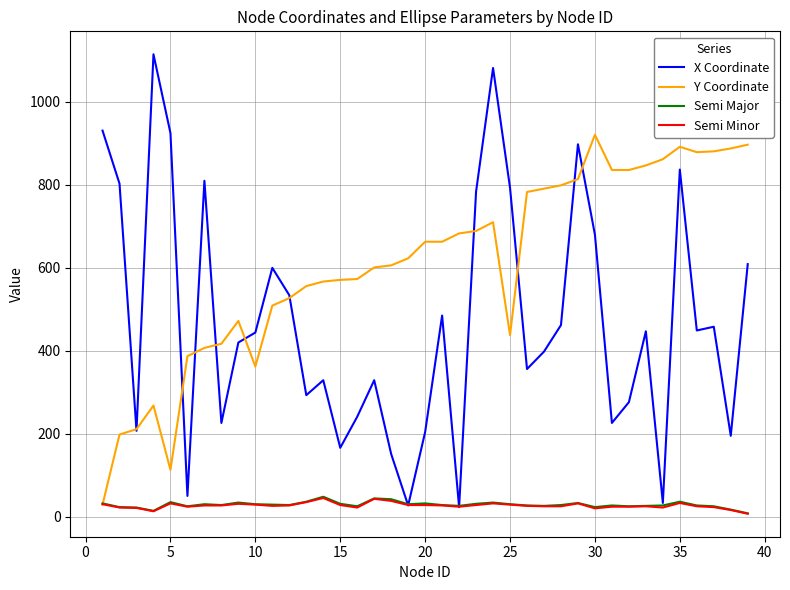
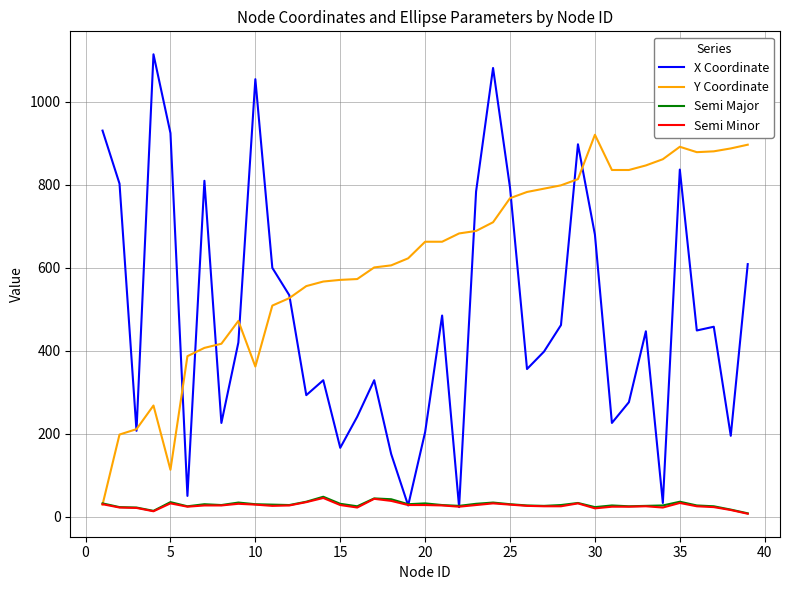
  {
    "X Coordinate": {
      "5": 930,
-     "10": 440,
+     "10": 1060,
      "15": 170,
      "20": 200,
      "25": 790,
      "30": 680,
      "35": 840
    },
    "Y Coordinate": {
      "5": 110,
      "10": 360,
      "15": 570,
      "20": 660,
-     "25": 440,
+     "25": 770,
      "30": 920,
      "35": 890
    }
  }
